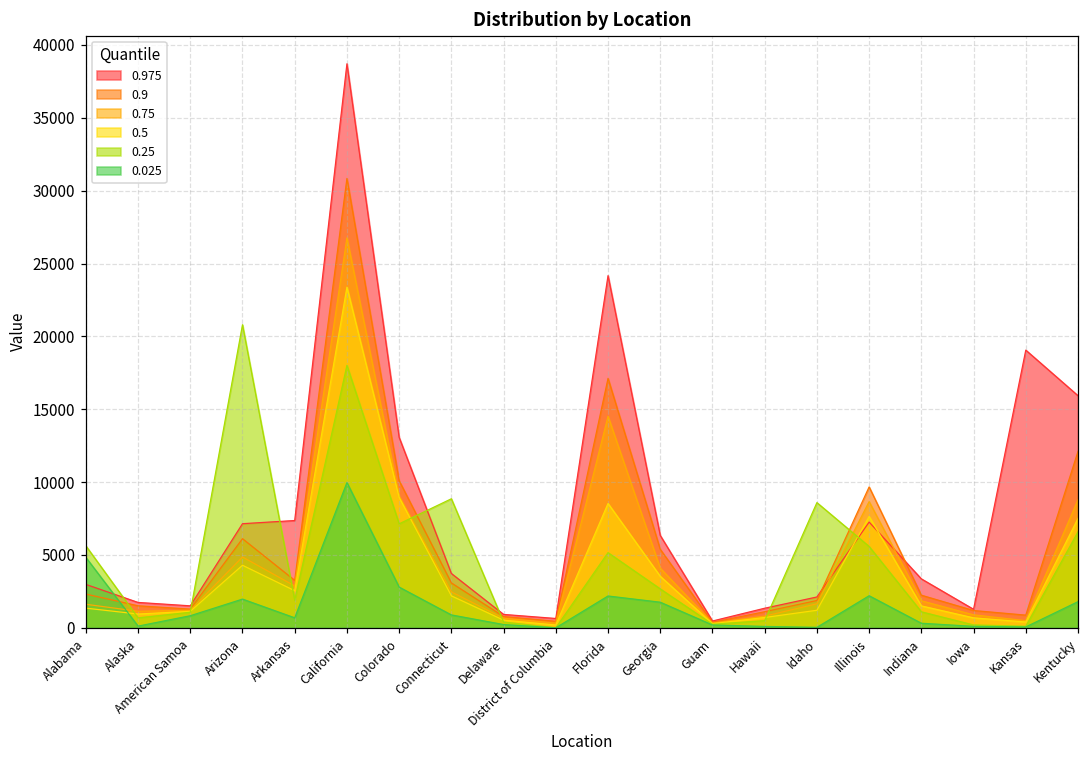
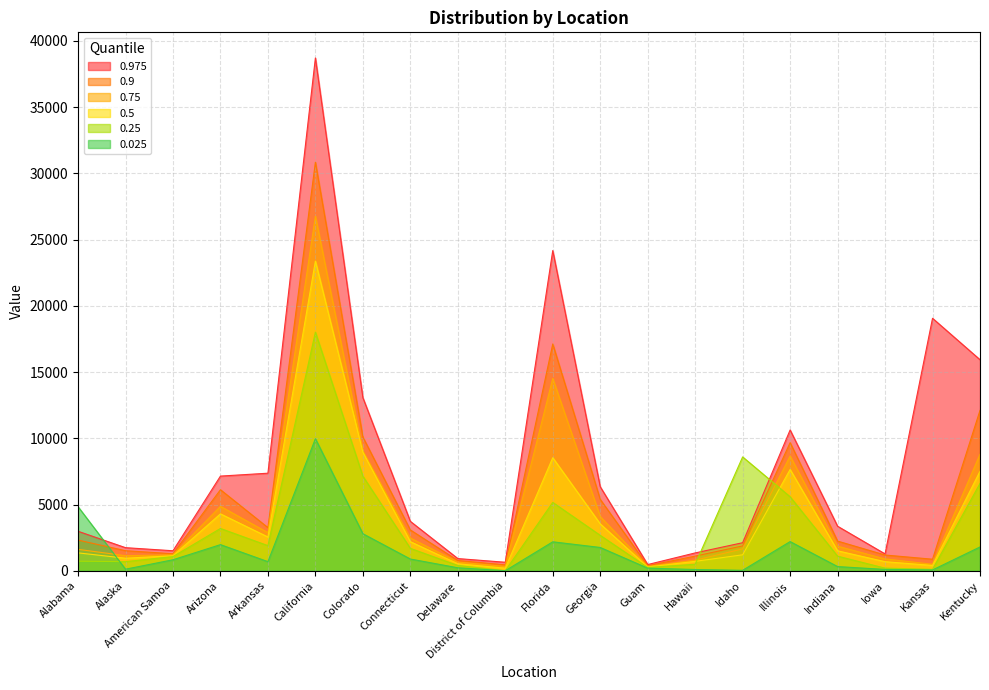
  {
    "0.975": {
      "Alabama": 3000,
      "Alaska": 1700,
      "American Samoa": 1500,
      "Arizona": 7100,
      "Arkansas": 7400,
      "California": 38700,
      "Colorado": 13100,
      "Connecticut": 3700,
      "Florida": 24200,
      "Georgia": 6300,
      "Hawaii": 1300,
      "Idaho": 2100,
-     "Illinois": 7300,
+     "Illinois": 10600,
      "Indiana": 3400,
      "Kansas": 19100,
      "Kentucky": 15900
    },
    "0.25": {
-     "Alabama": 5600,
+     "Alabama": 700,
      "Alaska": 700,
-     "Arizona": 20800,
+     "Arizona": 3200,
      "Arkansas": 1900,
      "California": 18000,
      "Colorado": 7100,
-     "Connecticut": 8900,
+     "Connecticut": 1700,
      "Florida": 5200,
      "Georgia": 2700,
      "Hawaii": 500,
      "Idaho": 8600,
      "Illinois": 5600,
      "Indiana": 1100,
      "Kentucky": 6600
    },
    "0.025": {
      "Alabama": 4800,
      "Alaska": 100,
      "American Samoa": 800,
      "Arizona": 2000,
      "Arkansas": 700,
      "California": 10000,
      "Colorado": 2800,
      "Connecticut": 900,
      "Florida": 2200,
      "Georgia": 1800,
      "Hawaii": 100,
      "Idaho": 0,
      "Illinois": 2200,
      "Indiana": 300,
      "Kentucky": 1800
    }
  }
